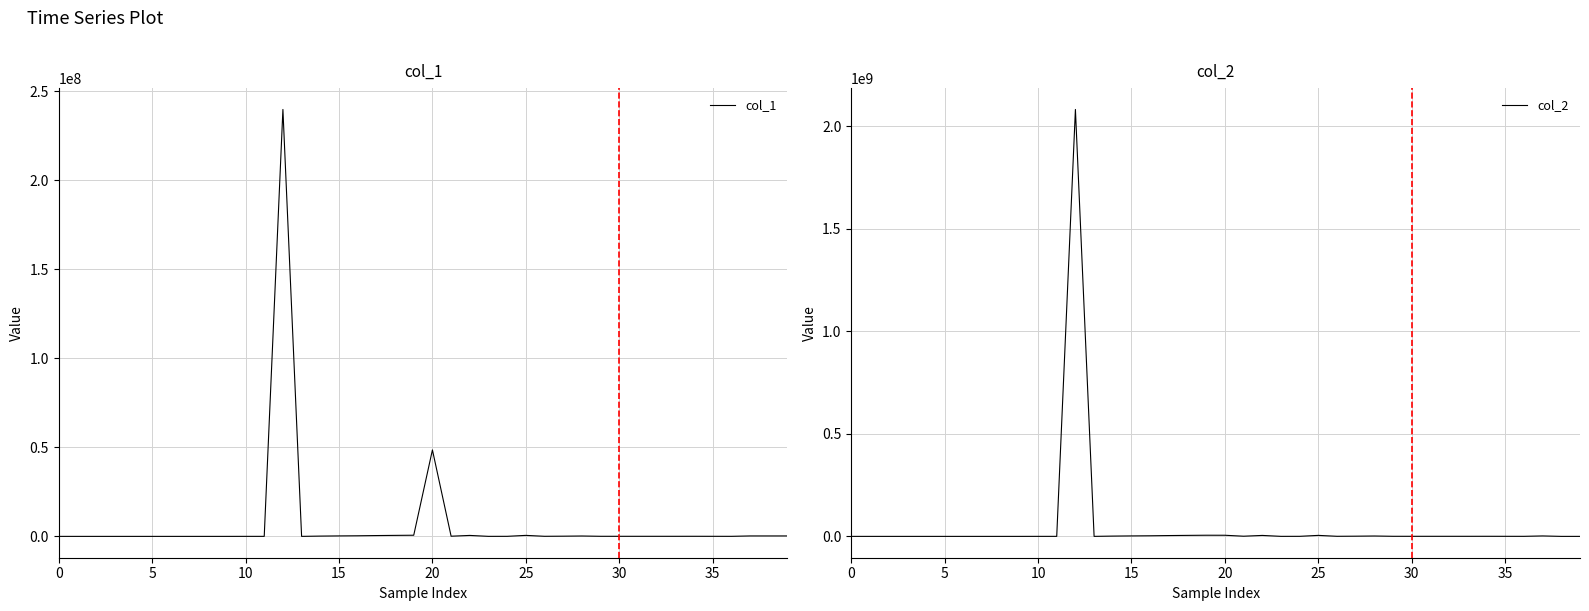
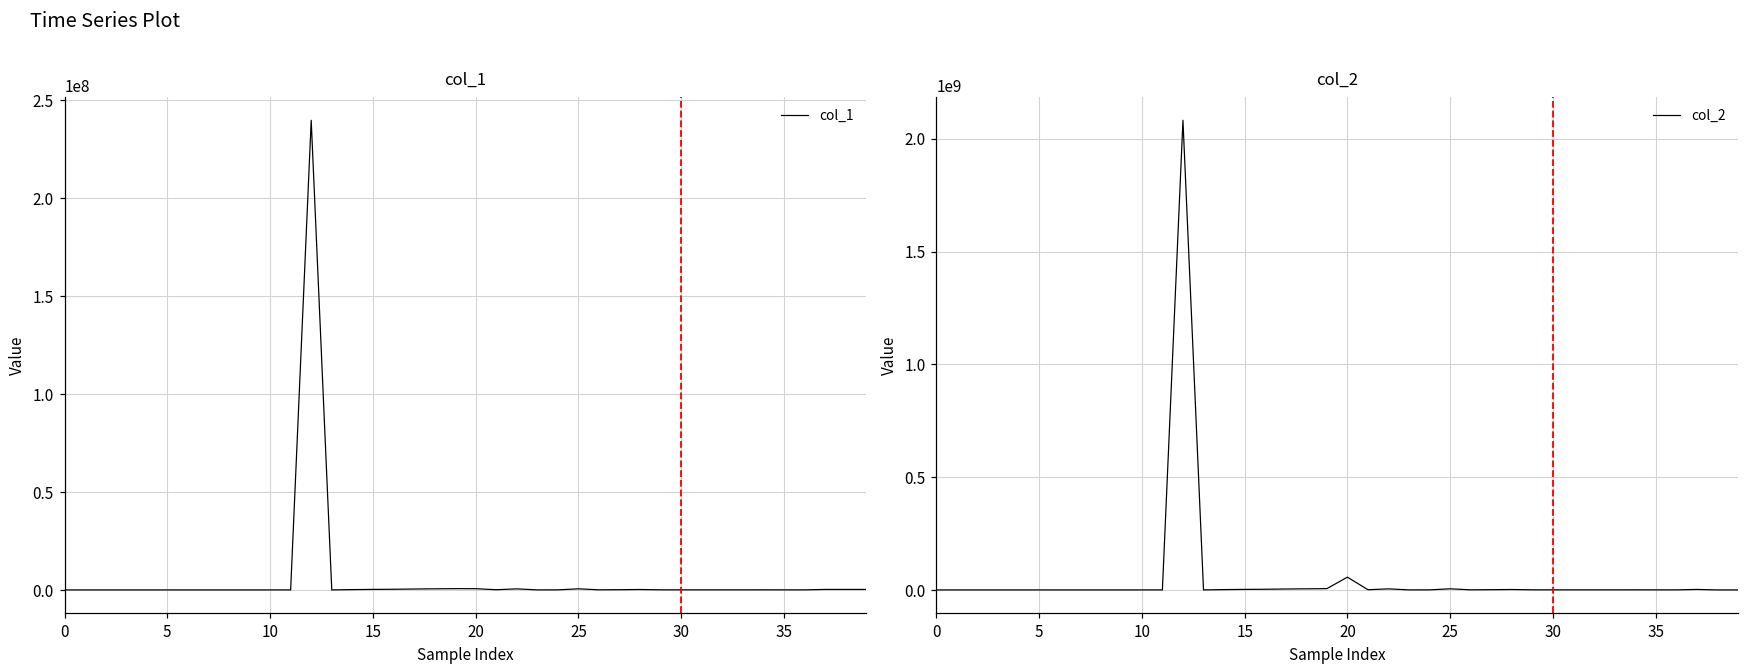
  {
    "col_1": {
      "0": 0,
      "5": 0,
      "10": 0,
      "15": 0,
-     "20": 49000000,
+     "20": 1000000,
      "25": 1000000,
      "30": 0,
      "35": 0
    },
    "col_2": {
      "0": 0,
      "5": 0,
      "10": 0,
      "15": 0,
-     "20": 10000000,
+     "20": 60000000,
      "25": 0,
      "30": 0,
      "35": 0
    }
  }
